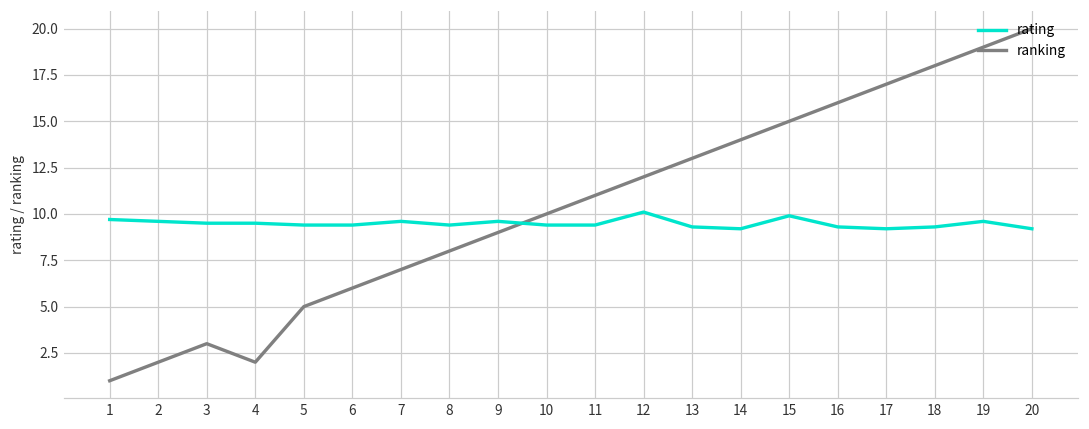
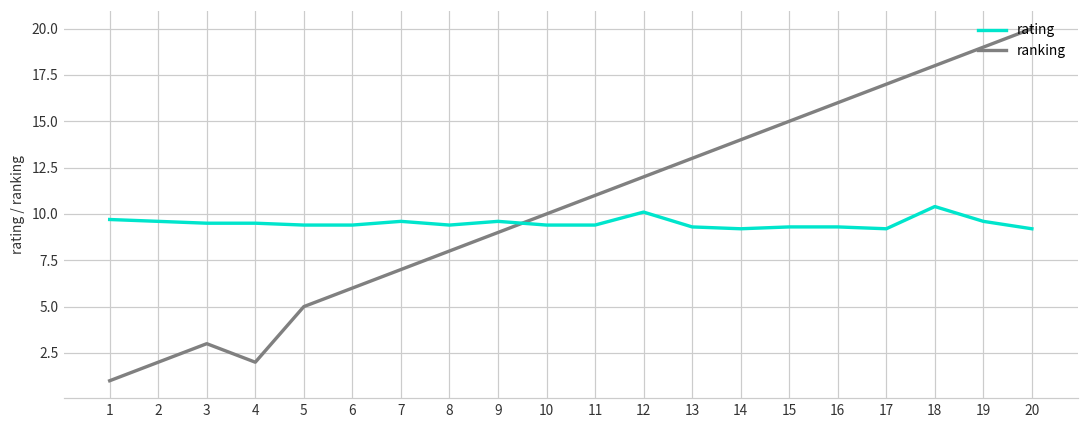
  {
    "rating": {
      "1": 9.7,
      "2": 9.6,
      "3": 9.5,
      "4": 9.5,
      "5": 9.4,
      "6": 9.4,
      "7": 9.6,
      "8": 9.4,
      "9": 9.6,
      "10": 9.4,
      "11": 9.4,
      "12": 10.1,
      "13": 9.3,
      "14": 9.2,
-     "15": 9.9,
+     "15": 9.3,
      "16": 9.3,
      "17": 9.2,
-     "18": 9.3,
+     "18": 10.4,
      "19": 9.6,
      "20": 9.2
    },
    "ranking": {
      "1": 1.0,
      "2": 2.0,
      "3": 3.0,
      "4": 2.0,
      "5": 5.0,
      "6": 6.0,
      "7": 7.0,
      "8": 8.0,
      "9": 9.0,
      "10": 10.0,
      "11": 11.0,
      "12": 12.0,
      "13": 13.0,
      "14": 14.0,
      "15": 15.0,
      "16": 16.0,
      "17": 17.0,
      "18": 18.0,
      "19": 19.0,
      "20": 20.0
    }
  }
